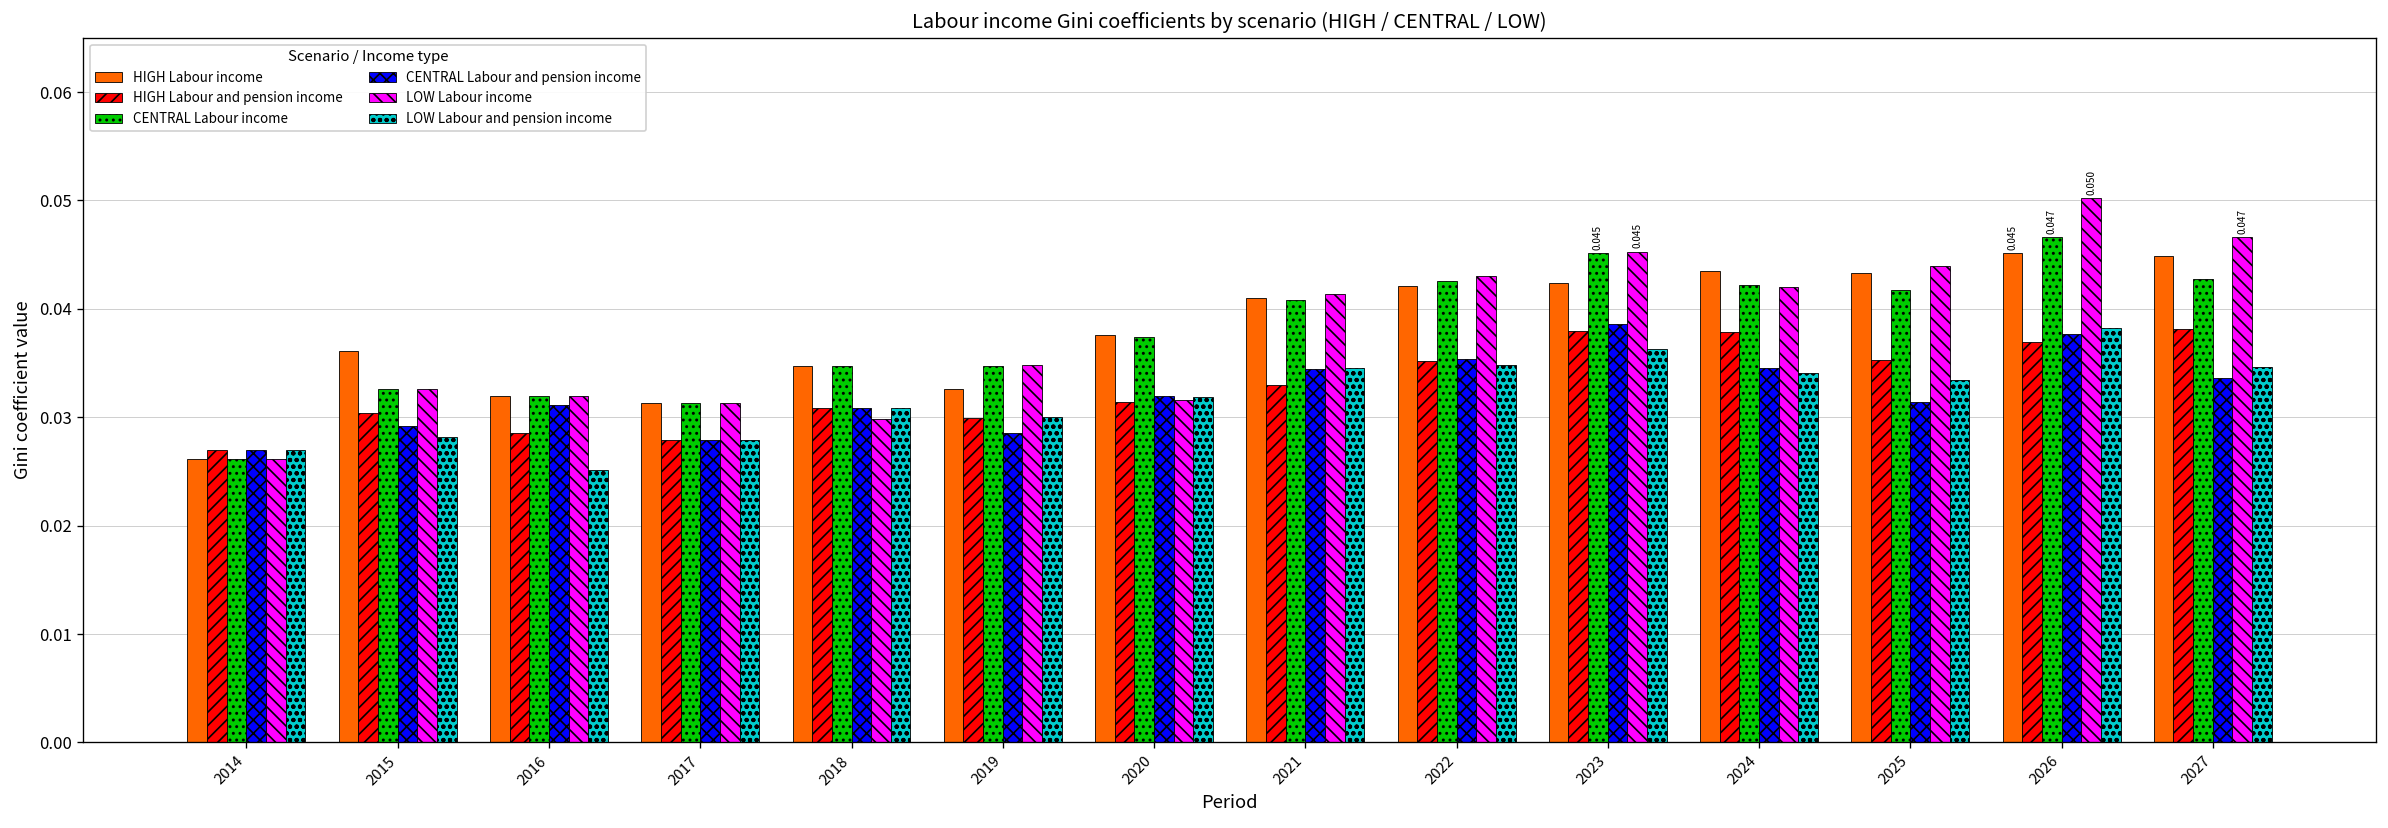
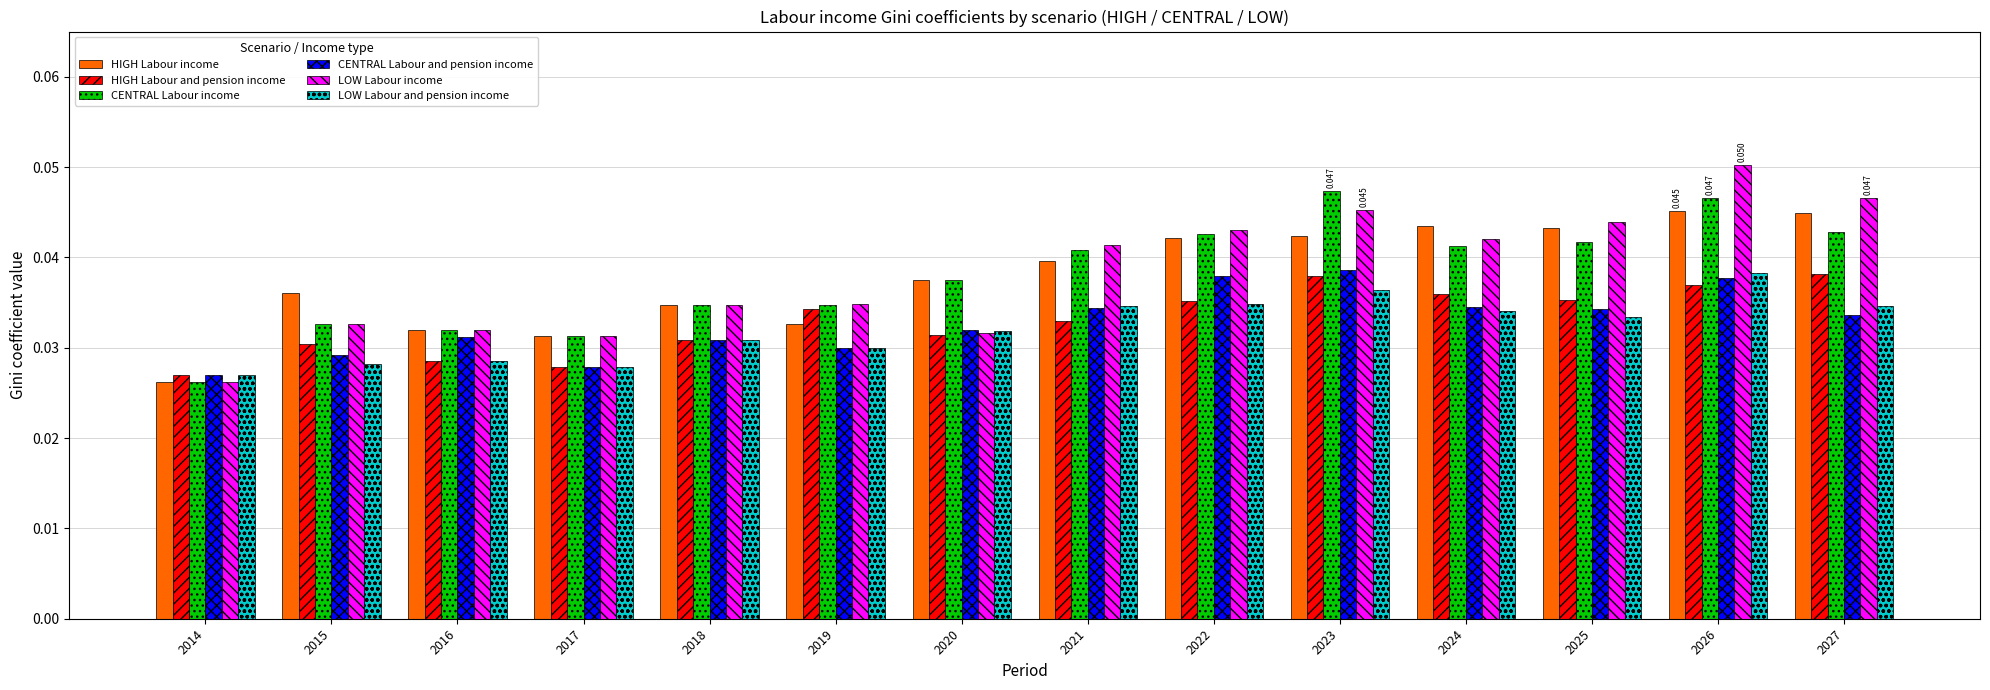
  {
    "HIGH Labour income": {
      "2014": 0.026,
      "2015": 0.036,
      "2016": 0.032,
      "2017": 0.031,
      "2018": 0.035,
      "2019": 0.033,
      "2020": 0.038,
-     "2021": 0.041,
+     "2021": 0.040,
      "2022": 0.042,
      "2023": 0.042,
      "2024": 0.043,
      "2025": 0.043,
      "2027": 0.045
    },
    "HIGH Labour and pension income": {
      "2014": 0.027,
      "2015": 0.030,
      "2016": 0.029,
      "2017": 0.028,
      "2018": 0.031,
-     "2019": 0.030,
+     "2019": 0.034,
      "2020": 0.031,
      "2021": 0.033,
      "2022": 0.035,
      "2023": 0.038,
-     "2024": 0.038,
+     "2024": 0.036,
      "2025": 0.035,
      "2026": 0.037,
      "2027": 0.038
    },
    "CENTRAL Labour income": {
-     "2023": 0.045,
-     "2024": 0.042,
+     "2023": 0.047,
+     "2024": 0.041,
      "2026": 0.047
    },
    "CENTRAL Labour and pension income": {
      "2014": 0.027,
      "2015": 0.029,
      "2016": 0.031,
      "2017": 0.028,
      "2018": 0.031,
-     "2019": 0.029,
+     "2019": 0.030,
      "2020": 0.032,
      "2021": 0.034,
-     "2022": 0.035,
+     "2022": 0.038,
      "2023": 0.039,
      "2024": 0.035,
-     "2025": 0.031,
+     "2025": 0.034,
      "2026": 0.038,
      "2027": 0.034
    },
    "LOW Labour income": {
      "2014": 0.026,
      "2015": 0.033,
      "2016": 0.032,
      "2017": 0.031,
-     "2018": 0.030,
+     "2018": 0.035,
      "2019": 0.035,
      "2020": 0.032,
      "2021": 0.041,
      "2022": 0.043,
      "2024": 0.042,
      "2025": 0.044
    },
    "LOW Labour and pension income": {
      "2014": 0.027,
      "2015": 0.028,
-     "2016": 0.025,
+     "2016": 0.029,
      "2017": 0.028,
      "2018": 0.031,
      "2019": 0.030,
      "2020": 0.032,
      "2021": 0.035,
      "2022": 0.035,
      "2023": 0.036,
      "2024": 0.034,
      "2025": 0.033,
      "2026": 0.038,
      "2027": 0.035
    }
  }
